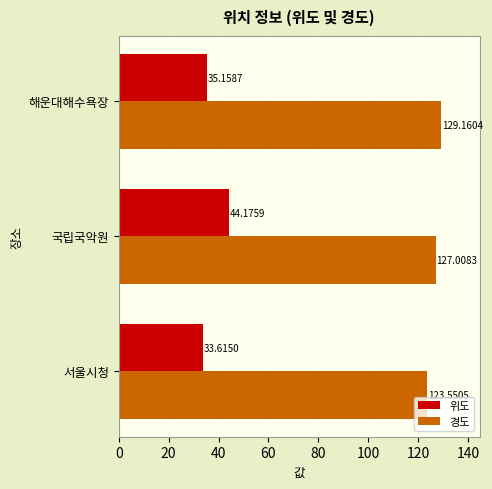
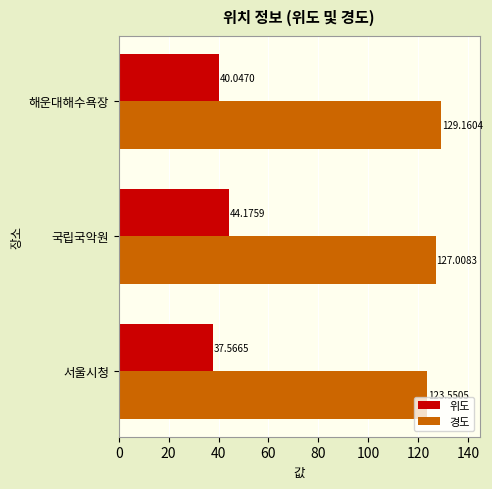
  {
    "위도": {
-     "해운대해수욕장": 35.1587,
+     "해운대해수욕장": 40.0470,
      "국립국악원": 44.1759,
-     "서울시청": 33.6150
+     "서울시청": 37.5665
    },
    "경도": {
      "해운대해수욕장": 129.1604,
      "국립국악원": 127.0083
    }
  }
